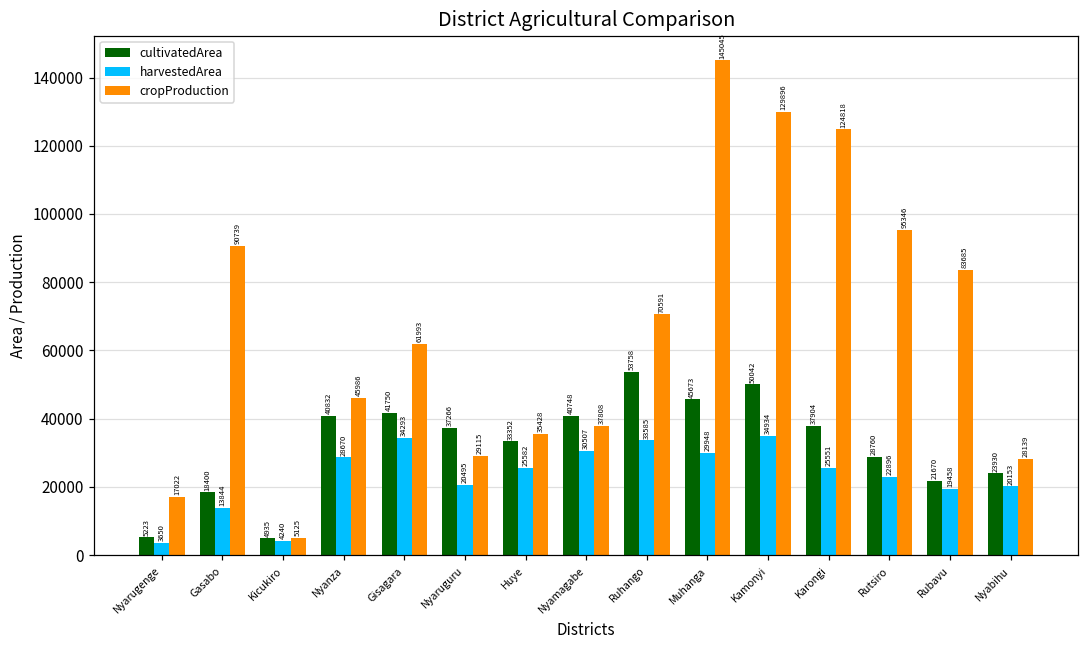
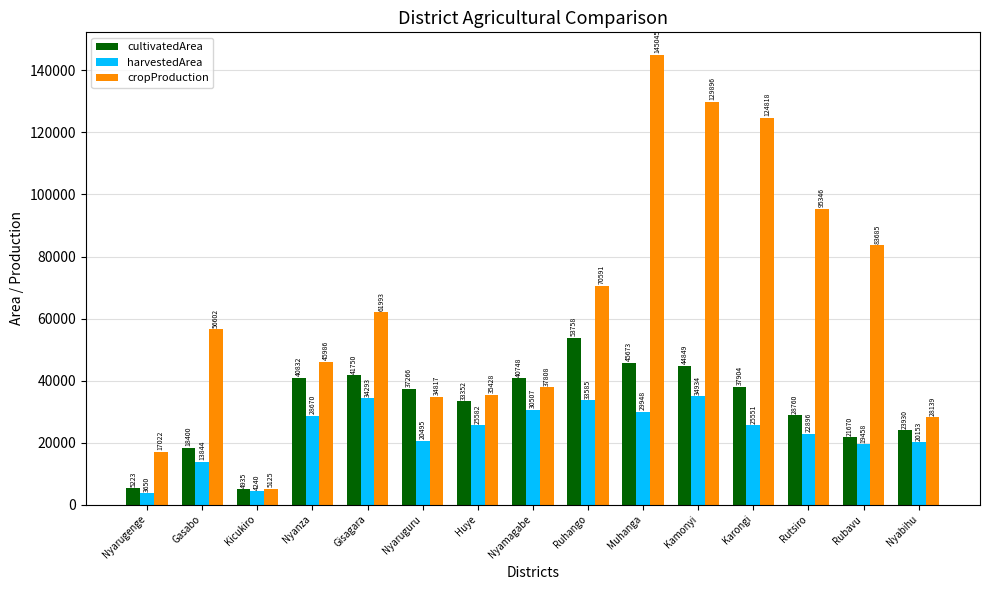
  {
    "cultivatedArea": {
      "Nyarugenge": 5223,
      "Gasabo": 18400,
      "Kicukiro": 4935,
      "Nyanza": 40832,
      "Gisagara": 41750,
      "Nyaruguru": 37266,
      "Huye": 33352,
      "Nyamagabe": 40748,
      "Ruhango": 53758,
      "Muhanga": 45673,
-     "Kamonyi": 50042,
+     "Kamonyi": 44849,
      "Karongi": 37904,
      "Rutsiro": 28760,
      "Rubavu": 21670,
      "Nyabihu": 23930
    },
    "harvestedArea": {
      "Nyarugenge": 3650,
      "Gasabo": 13844,
      "Kicukiro": 4240,
      "Nyanza": 28670,
      "Gisagara": 34293,
      "Nyaruguru": 20495,
      "Huye": 25582,
      "Nyamagabe": 30507,
      "Ruhango": 33585,
      "Muhanga": 29948,
      "Kamonyi": 34934,
      "Karongi": 25551,
      "Rutsiro": 22896,
      "Rubavu": 19458,
      "Nyabihu": 20153
    },
    "cropProduction": {
      "Nyarugenge": 17022,
-     "Gasabo": 90739,
+     "Gasabo": 56602,
      "Kicukiro": 5125,
      "Nyanza": 45986,
      "Gisagara": 61993,
-     "Nyaruguru": 29115,
+     "Nyaruguru": 34817,
      "Huye": 35428,
      "Nyamagabe": 37808,
      "Ruhango": 70591,
      "Muhanga": 145045,
      "Kamonyi": 129896,
      "Karongi": 124818,
      "Rutsiro": 95346,
      "Rubavu": 83685,
      "Nyabihu": 28139
    }
  }
